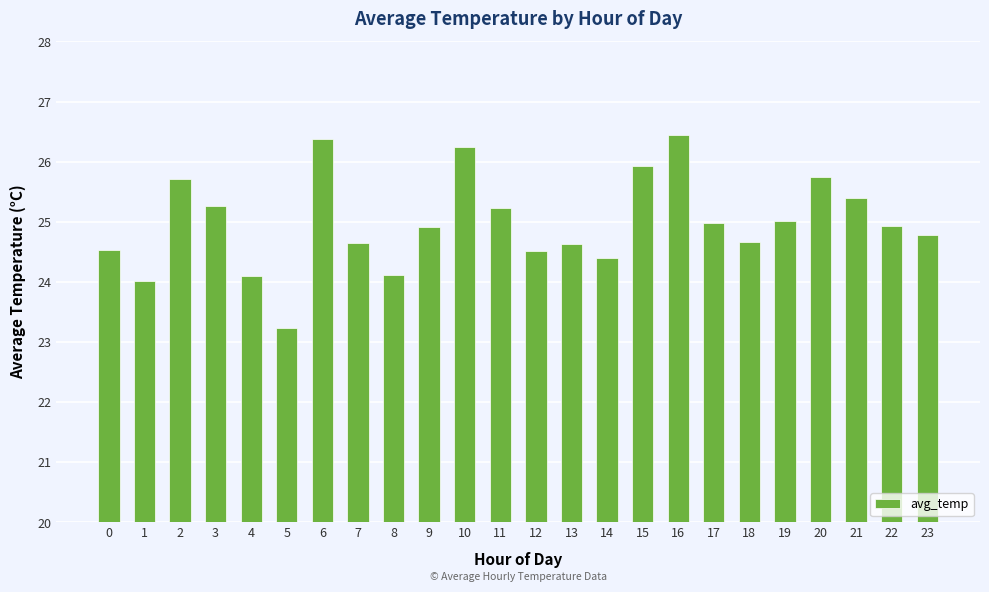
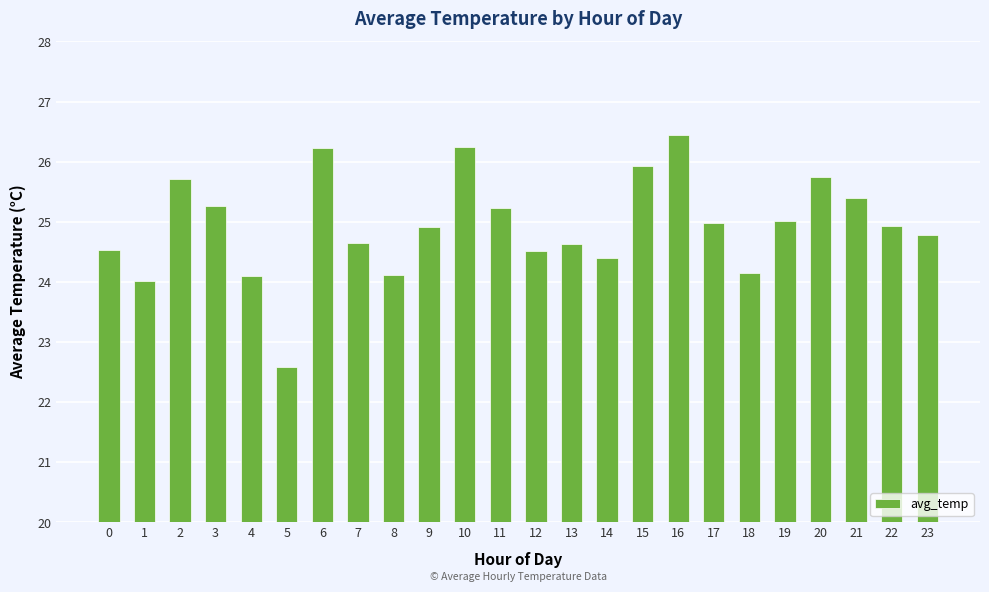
  {
    "0": 24.5,
    "1": 24.0,
    "2": 25.7,
    "3": 25.3,
    "4": 24.1,
-   "5": 23.2,
-   "6": 26.4,
+   "5": 22.6,
+   "6": 26.2,
    "7": 24.6,
    "8": 24.1,
    "9": 24.9,
    "10": 26.3,
    "11": 25.2,
    "12": 24.5,
    "13": 24.6,
    "14": 24.4,
    "15": 25.9,
    "16": 26.5,
    "17": 25.0,
-   "18": 24.7,
+   "18": 24.2,
    "19": 25.0,
    "20": 25.8,
    "21": 25.4,
    "22": 24.9,
    "23": 24.8
  }
